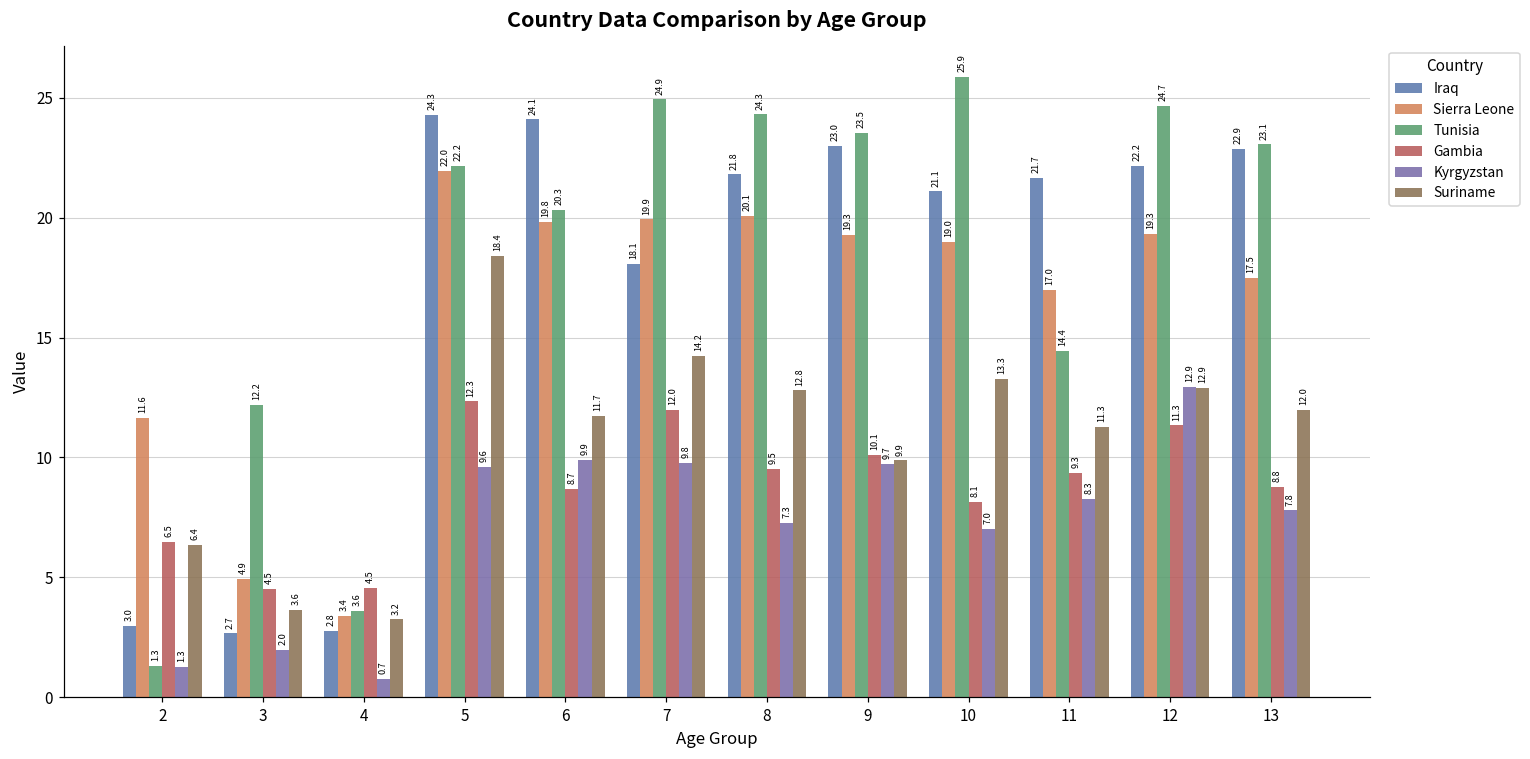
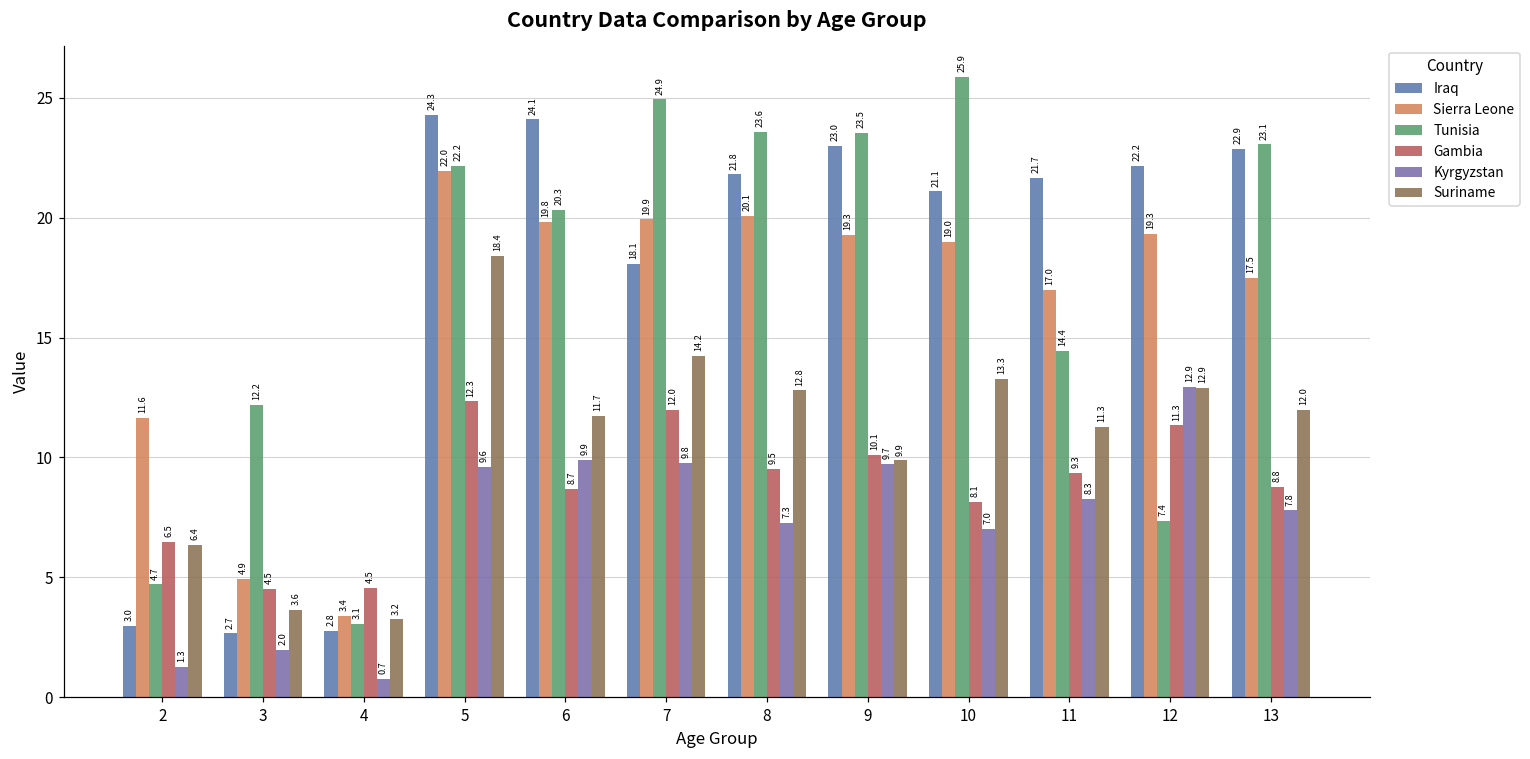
  {
    "Tunisia": {
-     "2": 1.3,
+     "2": 4.7,
      "3": 12.2,
-     "4": 3.6,
+     "4": 3.1,
      "5": 22.2,
      "6": 20.3,
      "7": 24.9,
-     "8": 24.3,
+     "8": 23.6,
      "9": 23.5,
      "10": 25.9,
      "11": 14.4,
-     "12": 24.7,
+     "12": 7.4,
      "13": 23.1
    }
  }
